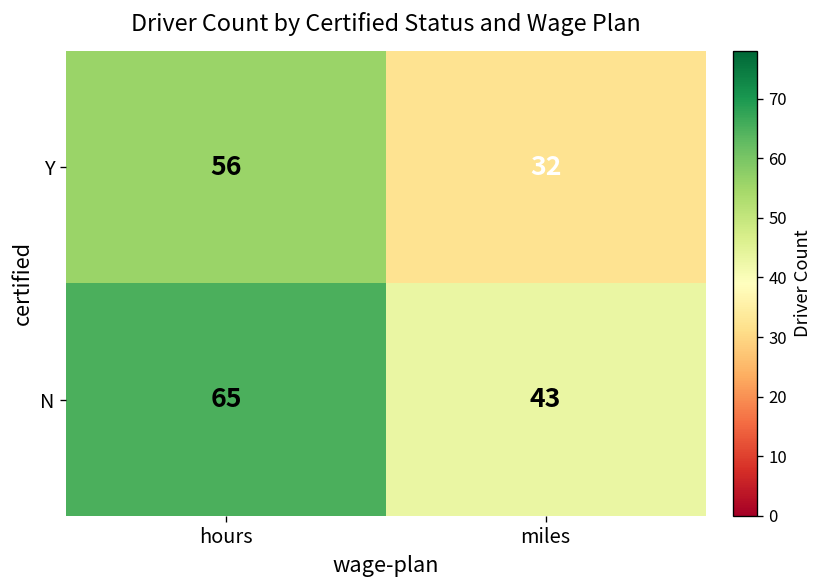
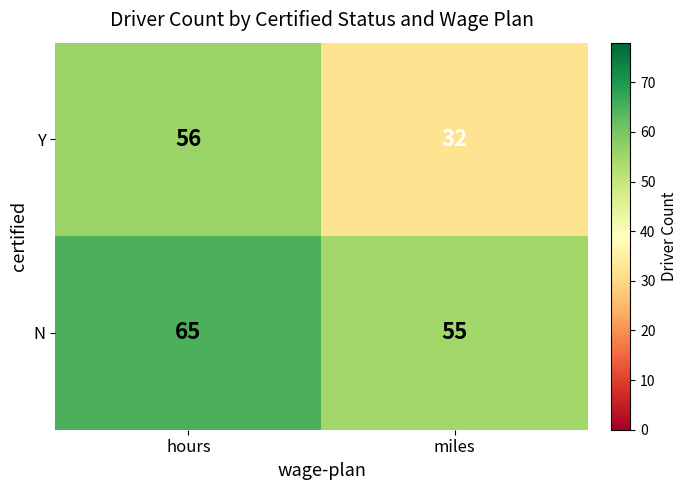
  {
    "Y": {
      "hours": 56,
      "miles": 32
    },
    "N": {
      "hours": 65,
-     "miles": 43
+     "miles": 55
    }
  }
